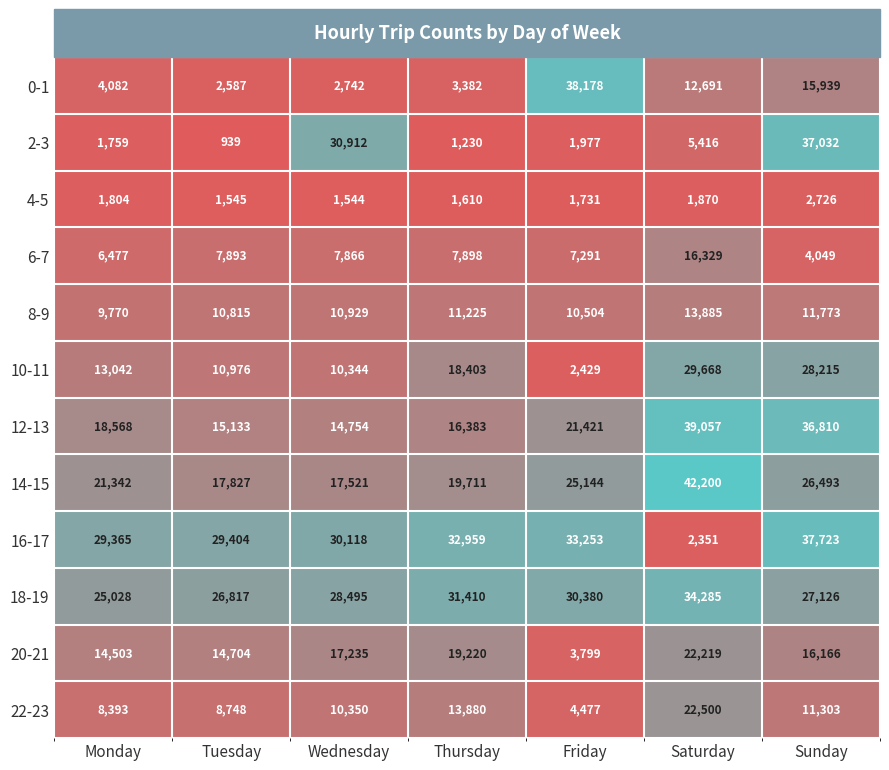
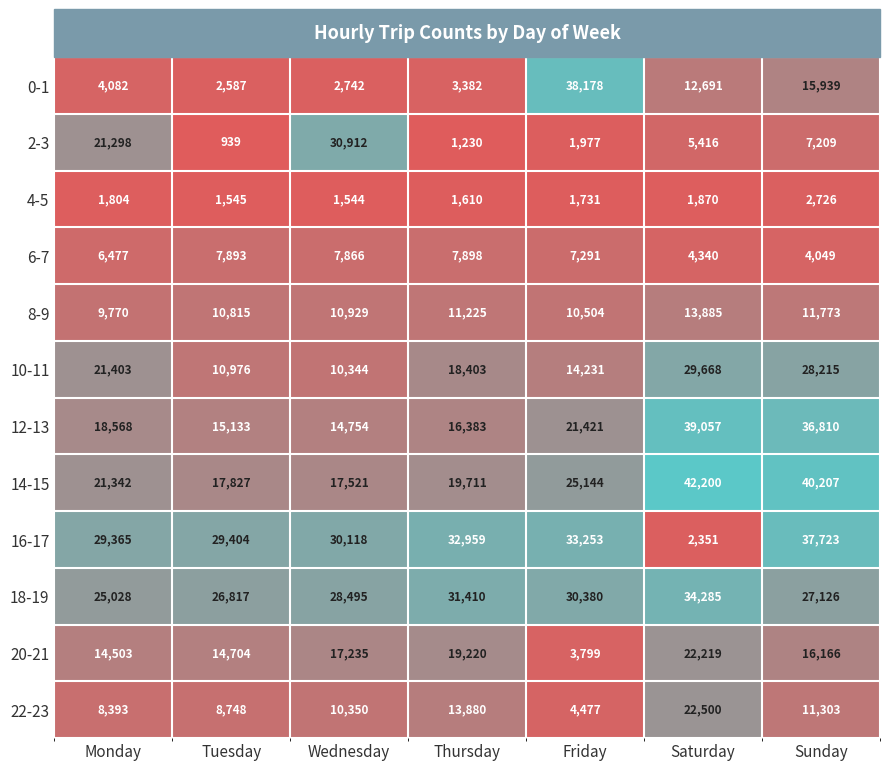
  {
    "0-1": {
      "Monday": "4,082",
      "Tuesday": "2,587",
      "Wednesday": "2,742",
      "Thursday": "3,382",
      "Friday": "38,178",
      "Saturday": "12,691",
      "Sunday": "15,939"
    },
    "2-3": {
-     "Monday": "1,759",
+     "Monday": "21,298",
      "Tuesday": "939",
      "Wednesday": "30,912",
      "Thursday": "1,230",
      "Friday": "1,977",
      "Saturday": "5,416",
-     "Sunday": "37,032"
+     "Sunday": "7,209"
    },
    "4-5": {
      "Monday": "1,804",
      "Tuesday": "1,545",
      "Wednesday": "1,544",
      "Thursday": "1,610",
      "Friday": "1,731",
      "Saturday": "1,870",
      "Sunday": "2,726"
    },
    "6-7": {
      "Monday": "6,477",
      "Tuesday": "7,893",
      "Wednesday": "7,866",
      "Thursday": "7,898",
      "Friday": "7,291",
-     "Saturday": "16,329",
+     "Saturday": "4,340",
      "Sunday": "4,049"
    },
    "8-9": {
      "Monday": "9,770",
      "Tuesday": "10,815",
      "Wednesday": "10,929",
      "Thursday": "11,225",
      "Friday": "10,504",
      "Saturday": "13,885",
      "Sunday": "11,773"
    },
    "10-11": {
-     "Monday": "13,042",
+     "Monday": "21,403",
      "Tuesday": "10,976",
      "Wednesday": "10,344",
      "Thursday": "18,403",
-     "Friday": "2,429",
+     "Friday": "14,231",
      "Saturday": "29,668",
      "Sunday": "28,215"
    },
    "12-13": {
      "Monday": "18,568",
      "Tuesday": "15,133",
      "Wednesday": "14,754",
      "Thursday": "16,383",
      "Friday": "21,421",
      "Saturday": "39,057",
      "Sunday": "36,810"
    },
    "14-15": {
      "Monday": "21,342",
      "Tuesday": "17,827",
      "Wednesday": "17,521",
      "Thursday": "19,711",
      "Friday": "25,144",
      "Saturday": "42,200",
-     "Sunday": "26,493"
+     "Sunday": "40,207"
    },
    "16-17": {
      "Monday": "29,365",
      "Tuesday": "29,404",
      "Wednesday": "30,118",
      "Thursday": "32,959",
      "Friday": "33,253",
      "Saturday": "2,351",
      "Sunday": "37,723"
    },
    "18-19": {
      "Monday": "25,028",
      "Tuesday": "26,817",
      "Wednesday": "28,495",
      "Thursday": "31,410",
      "Friday": "30,380",
      "Saturday": "34,285",
      "Sunday": "27,126"
    },
    "20-21": {
      "Monday": "14,503",
      "Tuesday": "14,704",
      "Wednesday": "17,235",
      "Thursday": "19,220",
      "Friday": "3,799",
      "Saturday": "22,219",
      "Sunday": "16,166"
    },
    "22-23": {
      "Monday": "8,393",
      "Tuesday": "8,748",
      "Wednesday": "10,350",
      "Thursday": "13,880",
      "Friday": "4,477",
      "Saturday": "22,500",
      "Sunday": "11,303"
    }
  }
